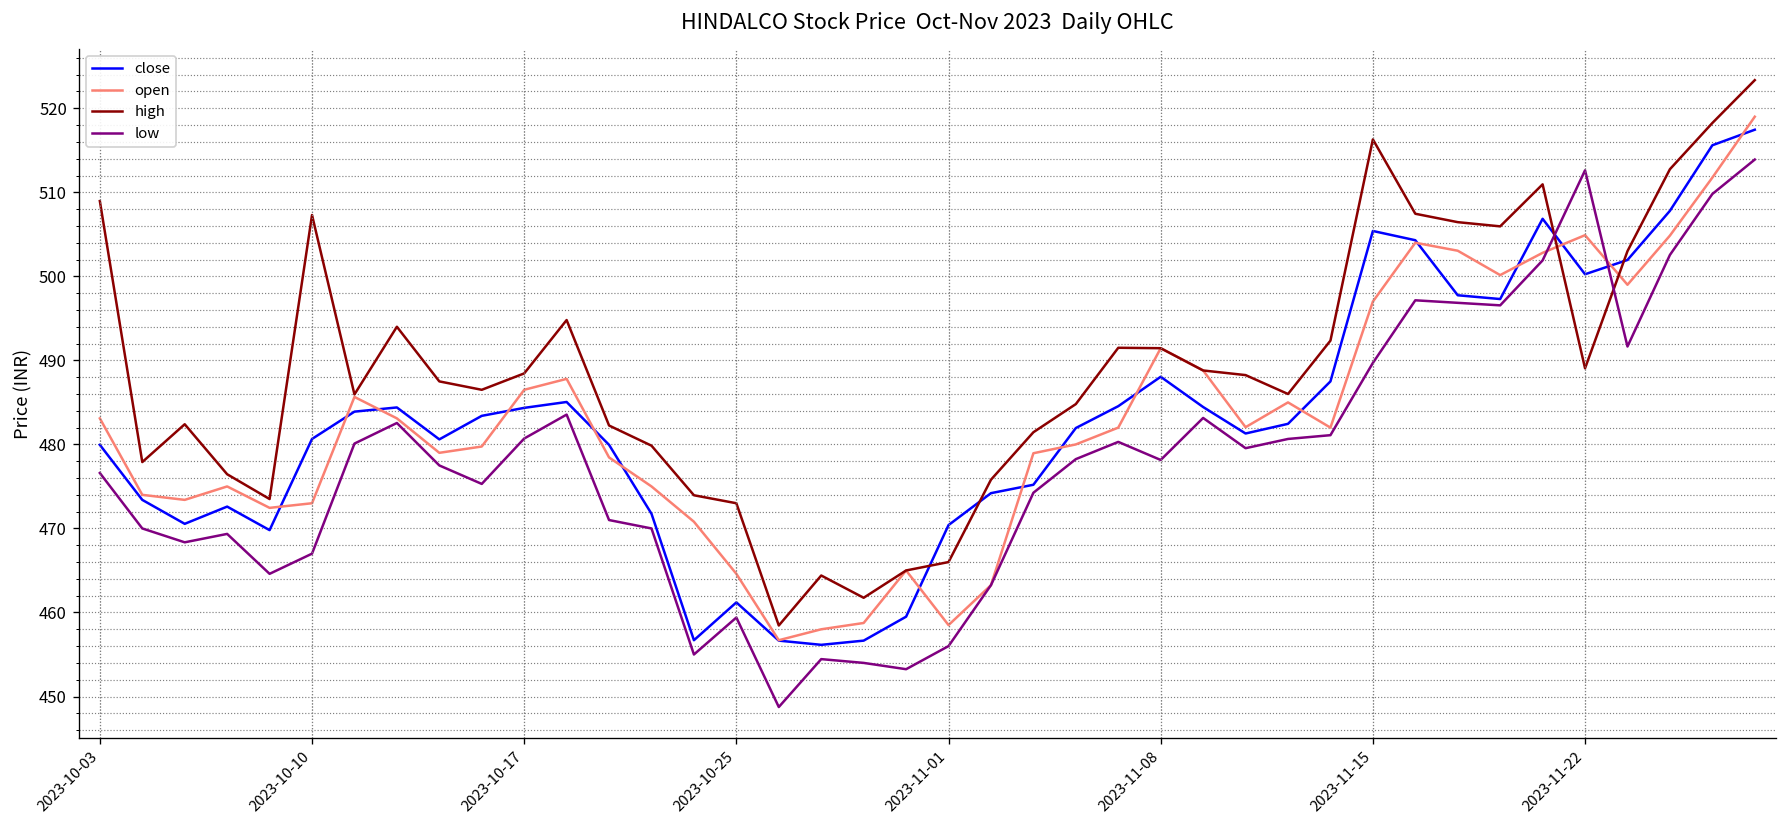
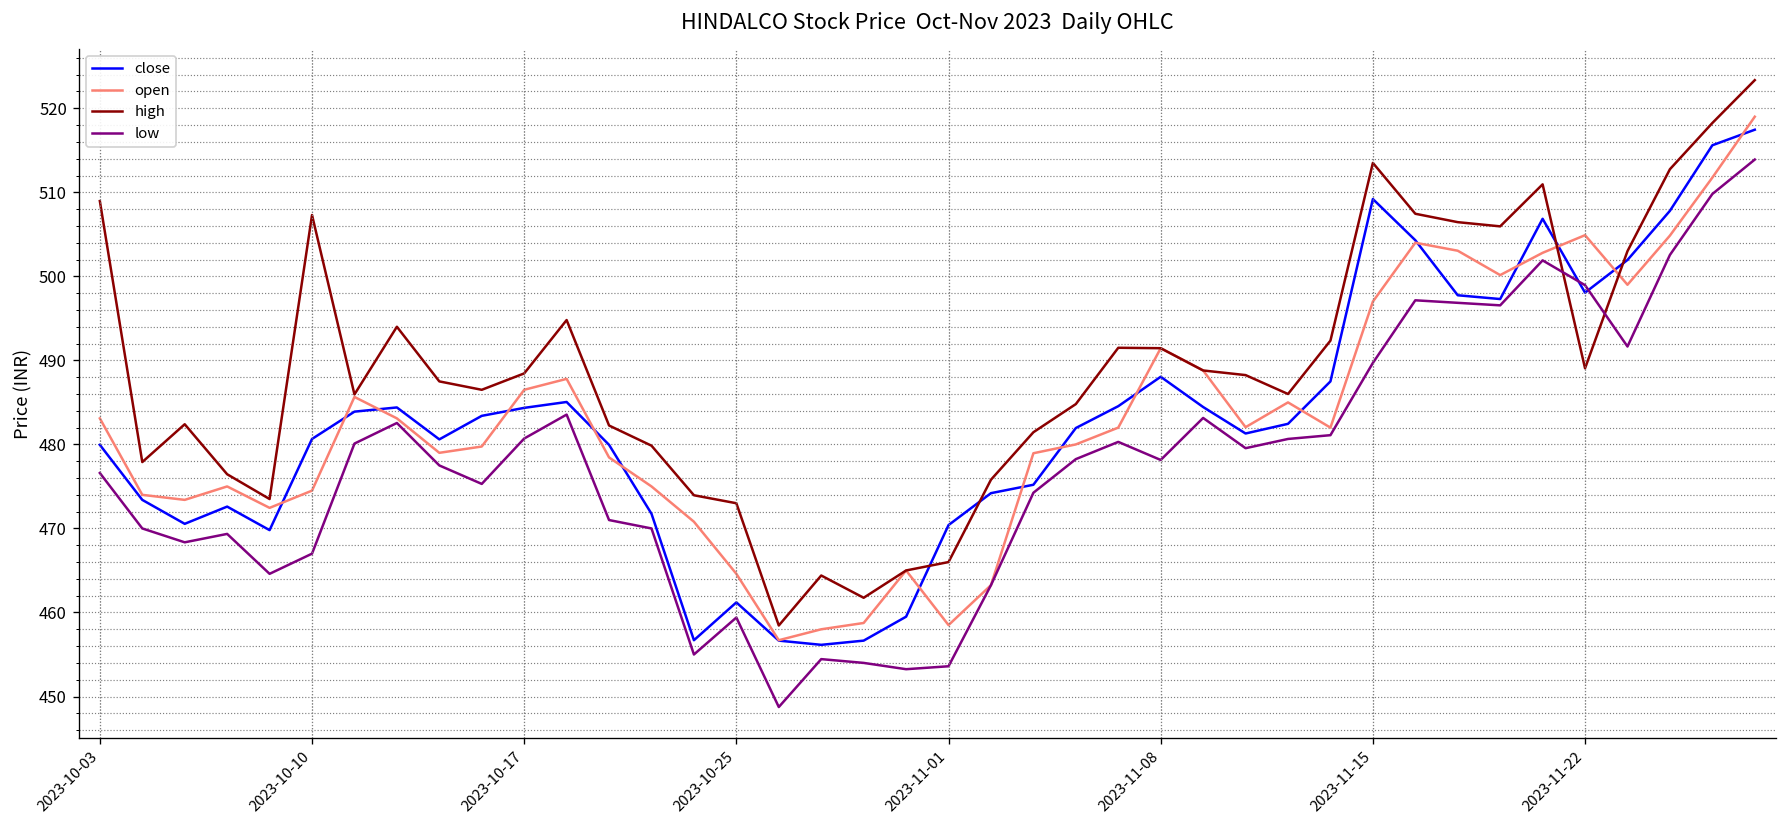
  {
    "close": {
      "2023-10-03": 480,
      "2023-10-10": 481,
      "2023-10-17": 484,
      "2023-10-25": 461,
      "2023-11-01": 470,
      "2023-11-08": 488,
-     "2023-11-15": 505,
-     "2023-11-22": 500
+     "2023-11-15": 509,
+     "2023-11-22": 498
    },
    "open": {
      "2023-10-03": 483,
-     "2023-10-10": 473,
+     "2023-10-10": 475,
      "2023-10-17": 487,
      "2023-10-25": 465,
      "2023-11-01": 459,
      "2023-11-15": 497,
      "2023-11-22": 505
    },
    "high": {
      "2023-10-03": 509,
      "2023-10-10": 507,
      "2023-10-17": 488,
      "2023-10-25": 473,
      "2023-11-01": 466,
-     "2023-11-15": 516,
+     "2023-11-15": 514,
      "2023-11-22": 489
    },
    "low": {
      "2023-10-03": 477,
      "2023-10-10": 467,
      "2023-10-17": 481,
      "2023-10-25": 459,
-     "2023-11-01": 456,
+     "2023-11-01": 454,
      "2023-11-08": 478,
      "2023-11-15": 490,
-     "2023-11-22": 513
+     "2023-11-22": 499
    }
  }
